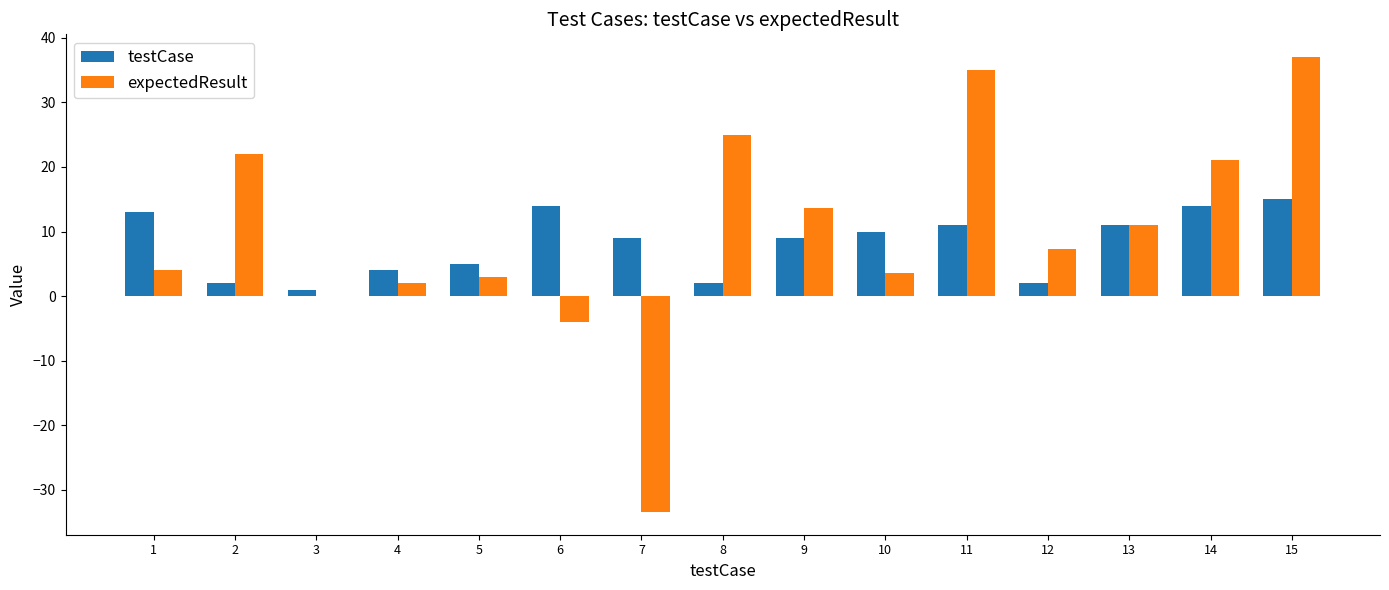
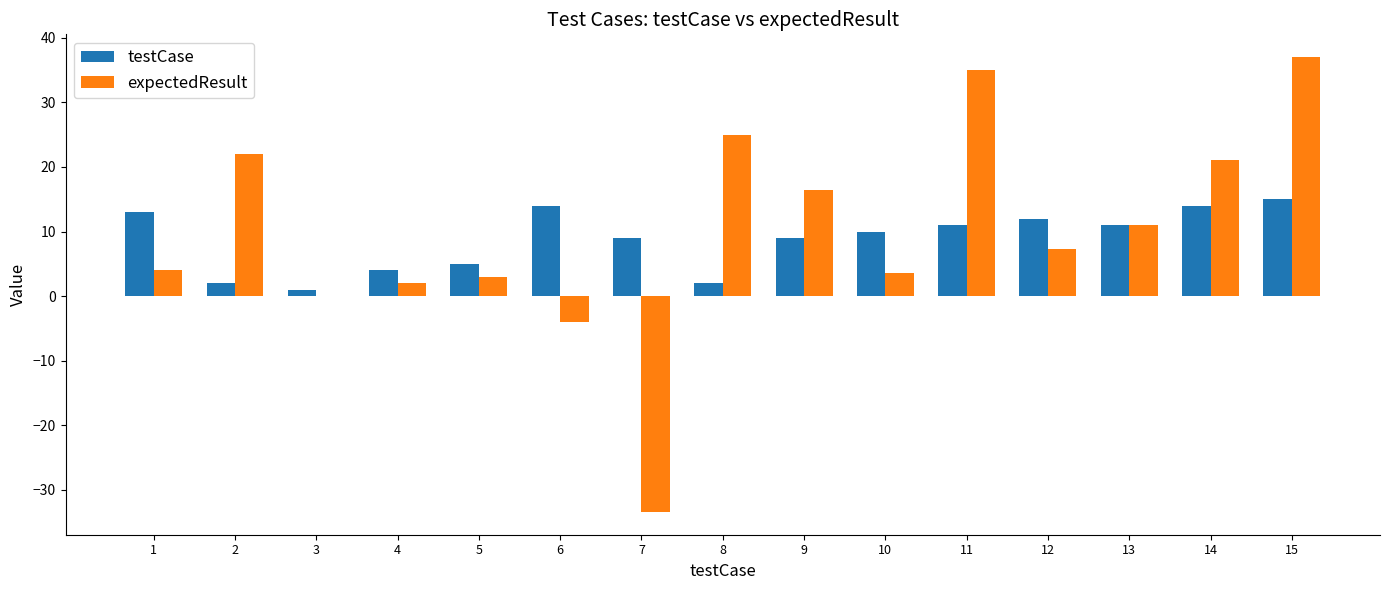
  {
    "testCase": {
      "1": 13,
      "2": 2,
      "3": 1,
      "4": 4,
      "5": 5,
      "6": 14,
      "7": 9,
      "8": 2,
      "9": 9,
      "10": 10,
      "11": 11,
-     "12": 2,
+     "12": 12,
      "13": 11,
      "14": 14,
      "15": 15
    },
    "expectedResult": {
      "1": 4,
      "2": 22,
      "3": 0,
      "4": 2,
      "5": 3,
      "6": -4,
      "7": -33,
      "8": 25,
-     "9": 14,
+     "9": 16,
      "10": 4,
      "11": 35,
      "12": 7,
      "13": 11,
      "14": 21,
      "15": 37
    }
  }
